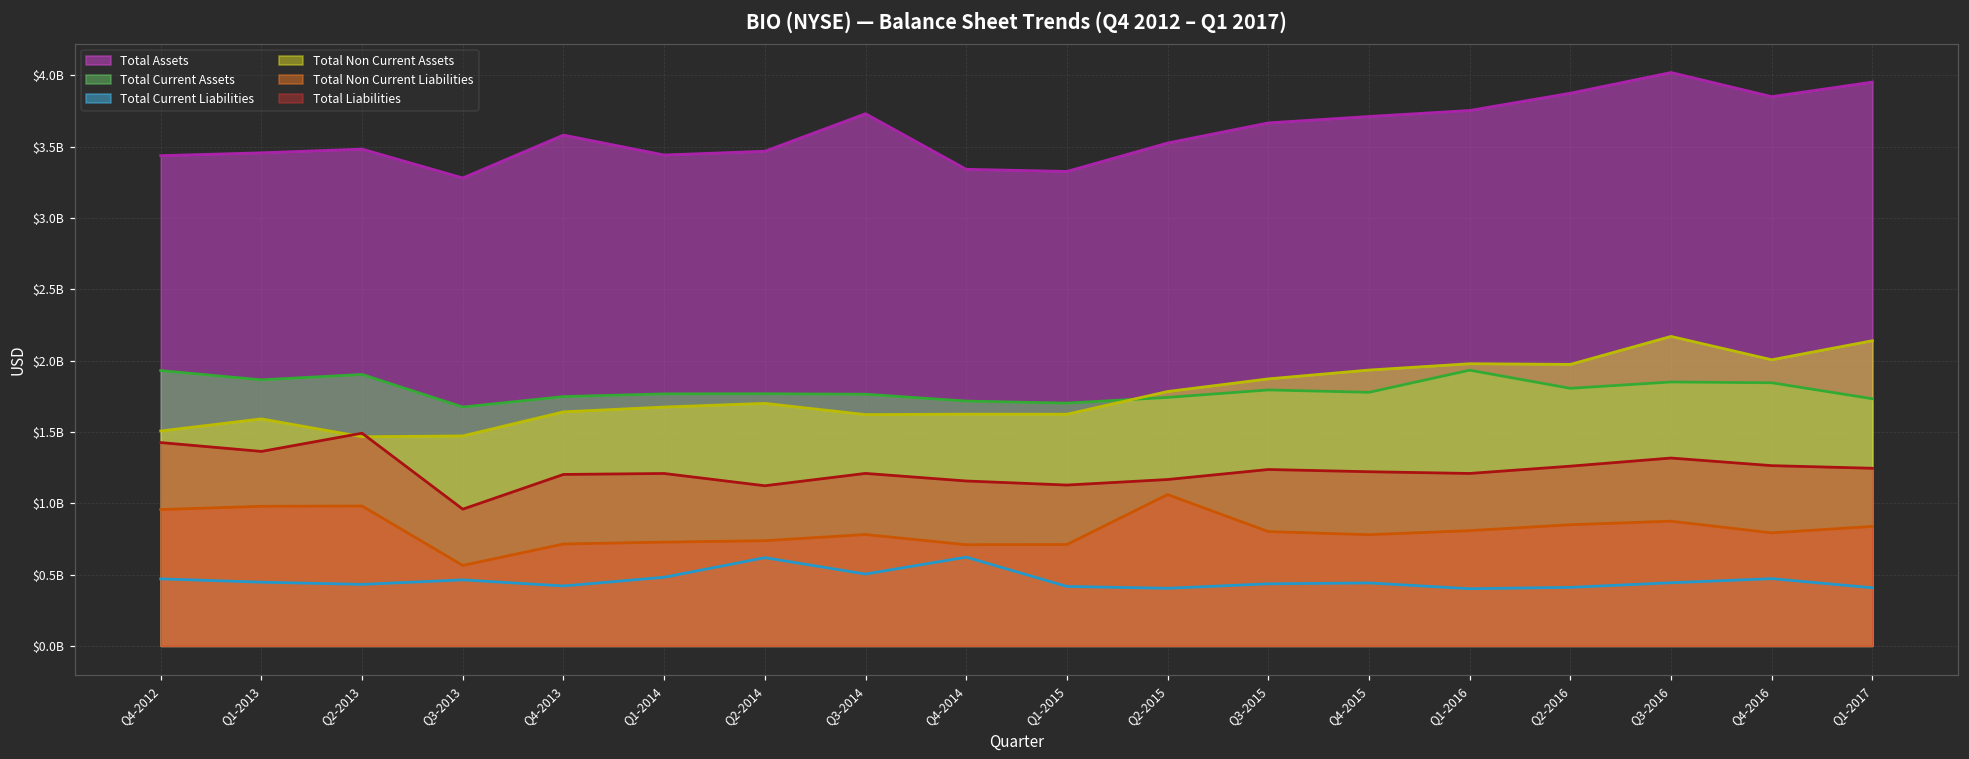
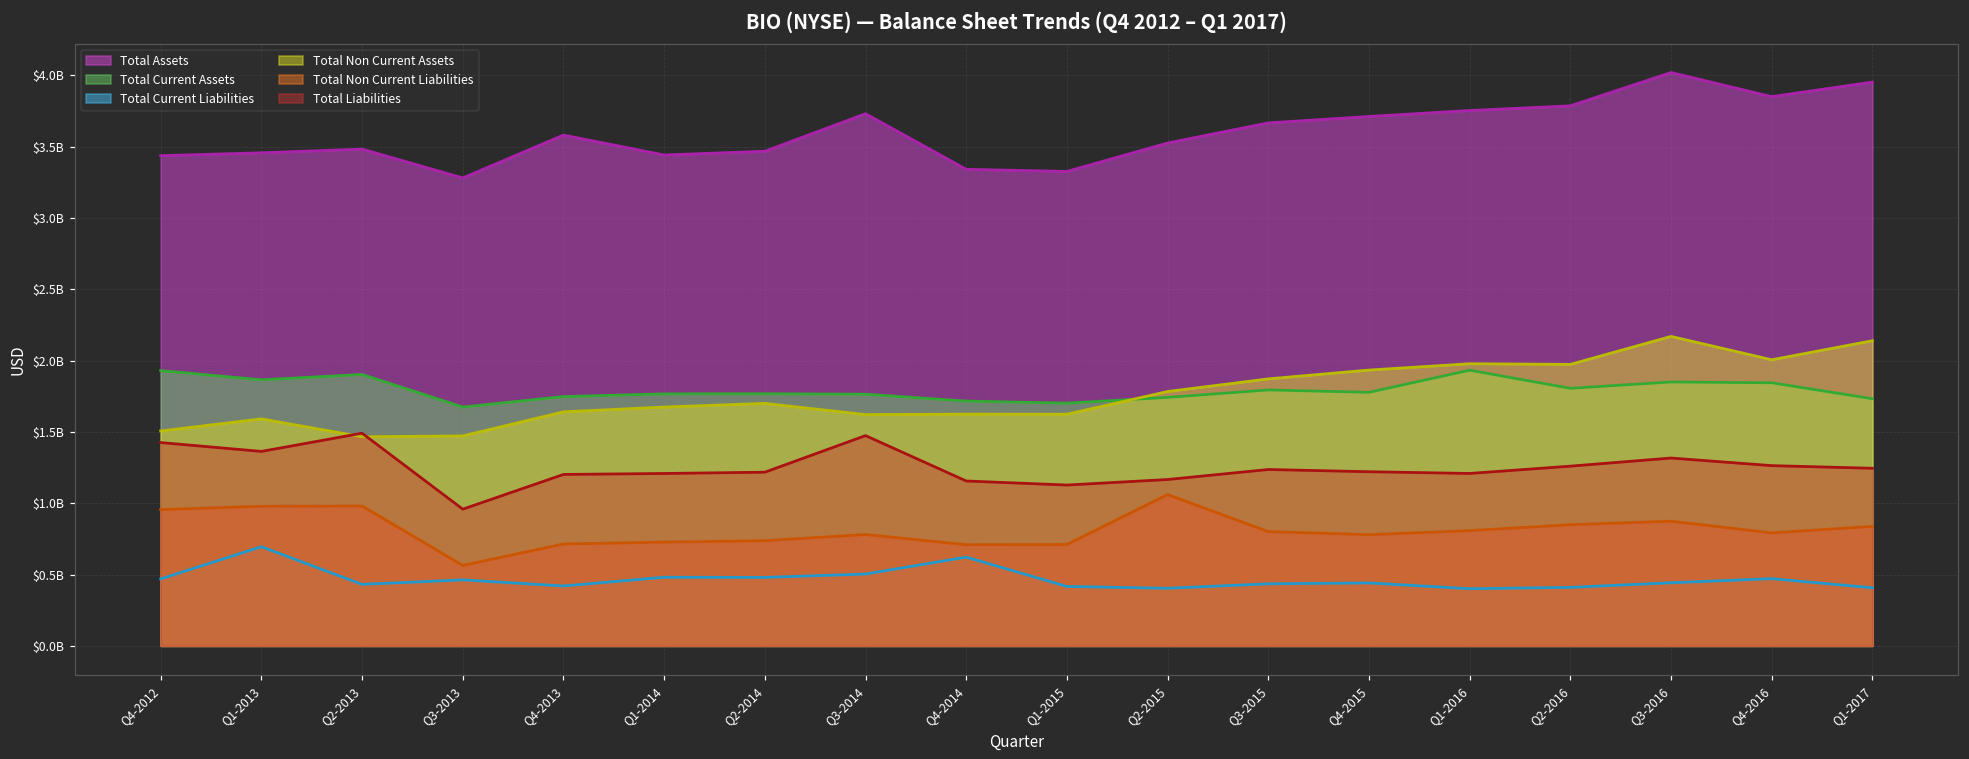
  {
    "Total Assets": {
      "Q4-2012": "$3440000000",
      "Q1-2013": "$3460000000",
      "Q2-2013": "$3480000000",
      "Q3-2013": "$3280000000",
      "Q4-2013": "$3580000000",
      "Q1-2014": "$3440000000",
      "Q2-2014": "$3470000000",
      "Q3-2014": "$3730000000",
      "Q4-2014": "$3340000000",
      "Q1-2015": "$3330000000",
      "Q2-2015": "$3530000000",
      "Q3-2015": "$3670000000",
      "Q4-2015": "$3710000000",
      "Q1-2016": "$3750000000",
-     "Q2-2016": "$3870000000",
+     "Q2-2016": "$3790000000",
      "Q3-2016": "$4020000000",
      "Q4-2016": "$3850000000",
      "Q1-2017": "$3950000000"
    },
    "Total Current Assets": {
      "Q4-2012": "$1930000000",
      "Q1-2013": "$1870000000",
      "Q2-2013": "$1900000000",
      "Q3-2013": "$1670000000",
      "Q4-2013": "$1750000000",
      "Q1-2014": "$1770000000",
      "Q2-2014": "$1770000000",
      "Q3-2014": "$1760000000",
      "Q4-2014": "$1720000000",
      "Q1-2015": "$1700000000",
      "Q2-2015": "$1740000000",
      "Q3-2015": "$1790000000",
      "Q4-2015": "$1780000000",
      "Q1-2016": "$1930000000",
      "Q2-2016": "$1810000000",
      "Q3-2016": "$1850000000",
      "Q4-2016": "$1840000000",
      "Q1-2017": "$1730000000"
    },
    "Total Current Liabilities": {
      "Q4-2012": "$470000000",
-     "Q1-2013": "$450000000",
+     "Q1-2013": "$700000000",
      "Q2-2013": "$430000000",
      "Q3-2013": "$460000000",
      "Q4-2013": "$420000000",
      "Q1-2014": "$480000000",
-     "Q2-2014": "$620000000",
+     "Q2-2014": "$480000000",
      "Q3-2014": "$500000000",
      "Q4-2014": "$620000000",
      "Q1-2015": "$420000000",
      "Q2-2015": "$400000000",
      "Q3-2015": "$440000000",
      "Q4-2015": "$440000000",
      "Q1-2016": "$400000000",
      "Q2-2016": "$410000000",
      "Q3-2016": "$440000000",
      "Q4-2016": "$470000000",
      "Q1-2017": "$410000000"
    },
    "Total Non Current Assets": {
      "Q4-2012": "$1510000000",
      "Q1-2013": "$1590000000",
      "Q2-2013": "$1470000000",
      "Q3-2013": "$1470000000",
      "Q4-2013": "$1640000000",
      "Q1-2014": "$1670000000",
      "Q2-2014": "$1700000000",
      "Q3-2014": "$1620000000",
      "Q4-2014": "$1620000000",
      "Q1-2015": "$1620000000",
      "Q2-2015": "$1780000000",
      "Q3-2015": "$1870000000",
      "Q4-2015": "$1930000000",
      "Q1-2016": "$1980000000",
      "Q2-2016": "$1970000000",
      "Q3-2016": "$2170000000",
      "Q4-2016": "$2010000000",
      "Q1-2017": "$2140000000"
    },
    "Total Non Current Liabilities": {
      "Q4-2012": "$960000000",
      "Q1-2013": "$980000000",
      "Q2-2013": "$980000000",
      "Q3-2013": "$560000000",
      "Q4-2013": "$710000000",
      "Q1-2014": "$730000000",
      "Q2-2014": "$740000000",
      "Q3-2014": "$780000000",
      "Q4-2014": "$710000000",
      "Q1-2015": "$710000000",
      "Q2-2015": "$1060000000",
      "Q3-2015": "$800000000",
      "Q4-2015": "$780000000",
      "Q1-2016": "$810000000",
      "Q2-2016": "$850000000",
      "Q3-2016": "$870000000",
      "Q4-2016": "$790000000",
      "Q1-2017": "$840000000"
    },
    "Total Liabilities": {
      "Q4-2012": "$1430000000",
      "Q1-2013": "$1360000000",
      "Q2-2013": "$1490000000",
      "Q3-2013": "$960000000",
      "Q4-2013": "$1200000000",
      "Q1-2014": "$1210000000",
-     "Q2-2014": "$1120000000",
-     "Q3-2014": "$1210000000",
+     "Q2-2014": "$1220000000",
+     "Q3-2014": "$1470000000",
      "Q4-2014": "$1160000000",
      "Q1-2015": "$1130000000",
      "Q2-2015": "$1170000000",
      "Q3-2015": "$1240000000",
      "Q4-2015": "$1220000000",
      "Q1-2016": "$1210000000",
      "Q2-2016": "$1260000000",
      "Q3-2016": "$1320000000",
      "Q4-2016": "$1260000000",
      "Q1-2017": "$1250000000"
    }
  }
